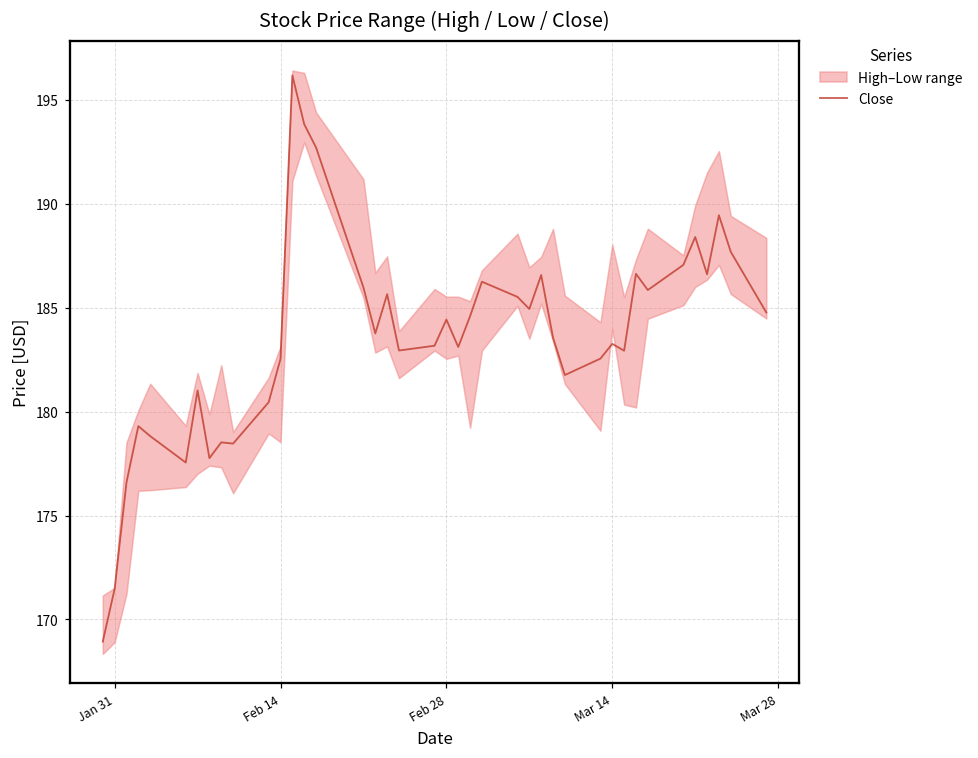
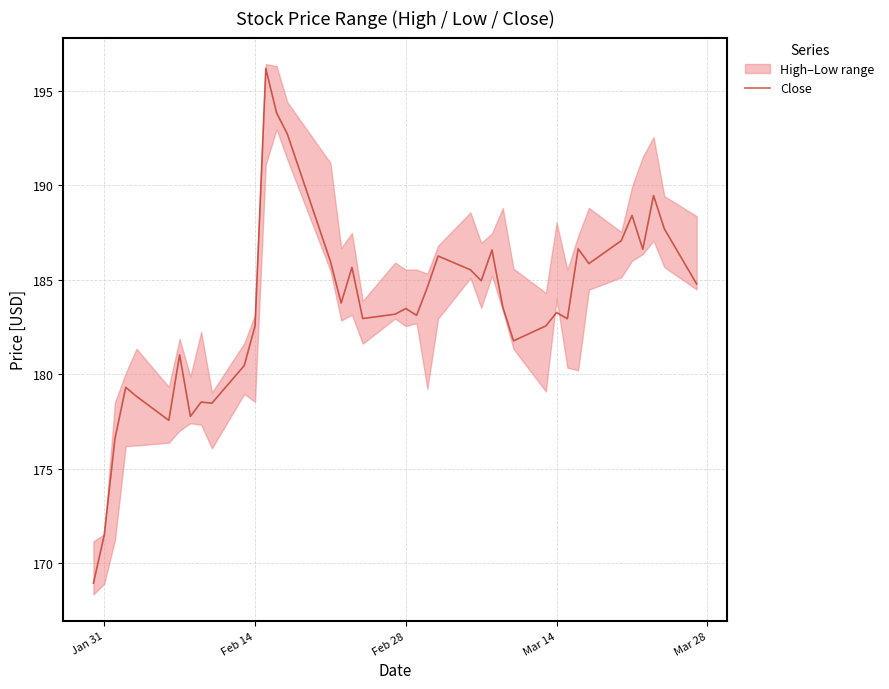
  {
    "Close": {
      "Feb 14": 182.5,
-     "Feb 28": 184.4,
+     "Feb 28": 183.5,
      "Mar 14": 183.3
    }
  }
